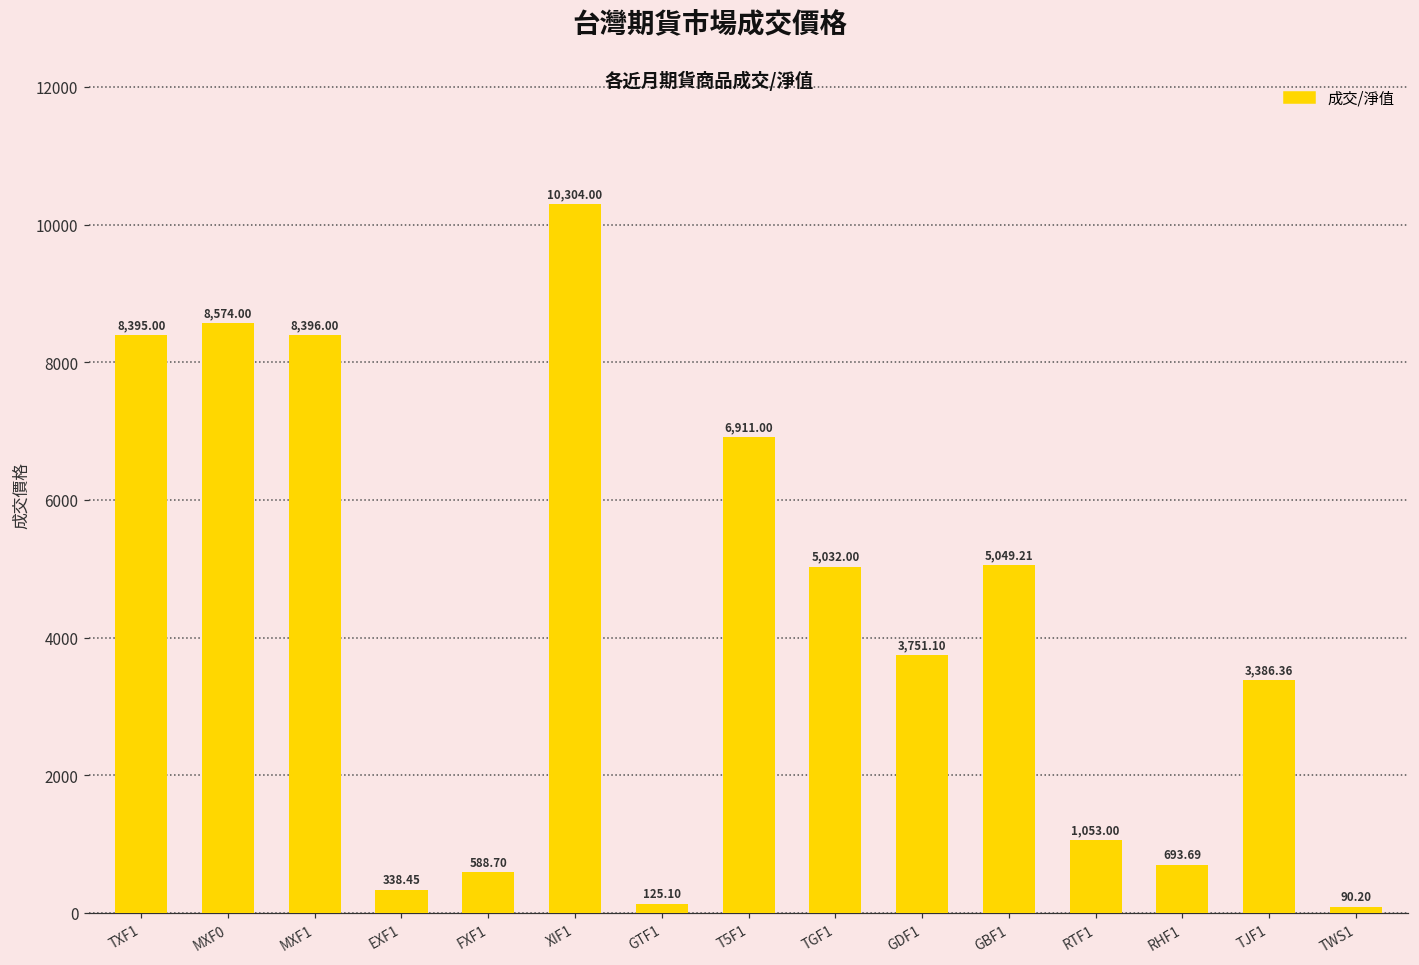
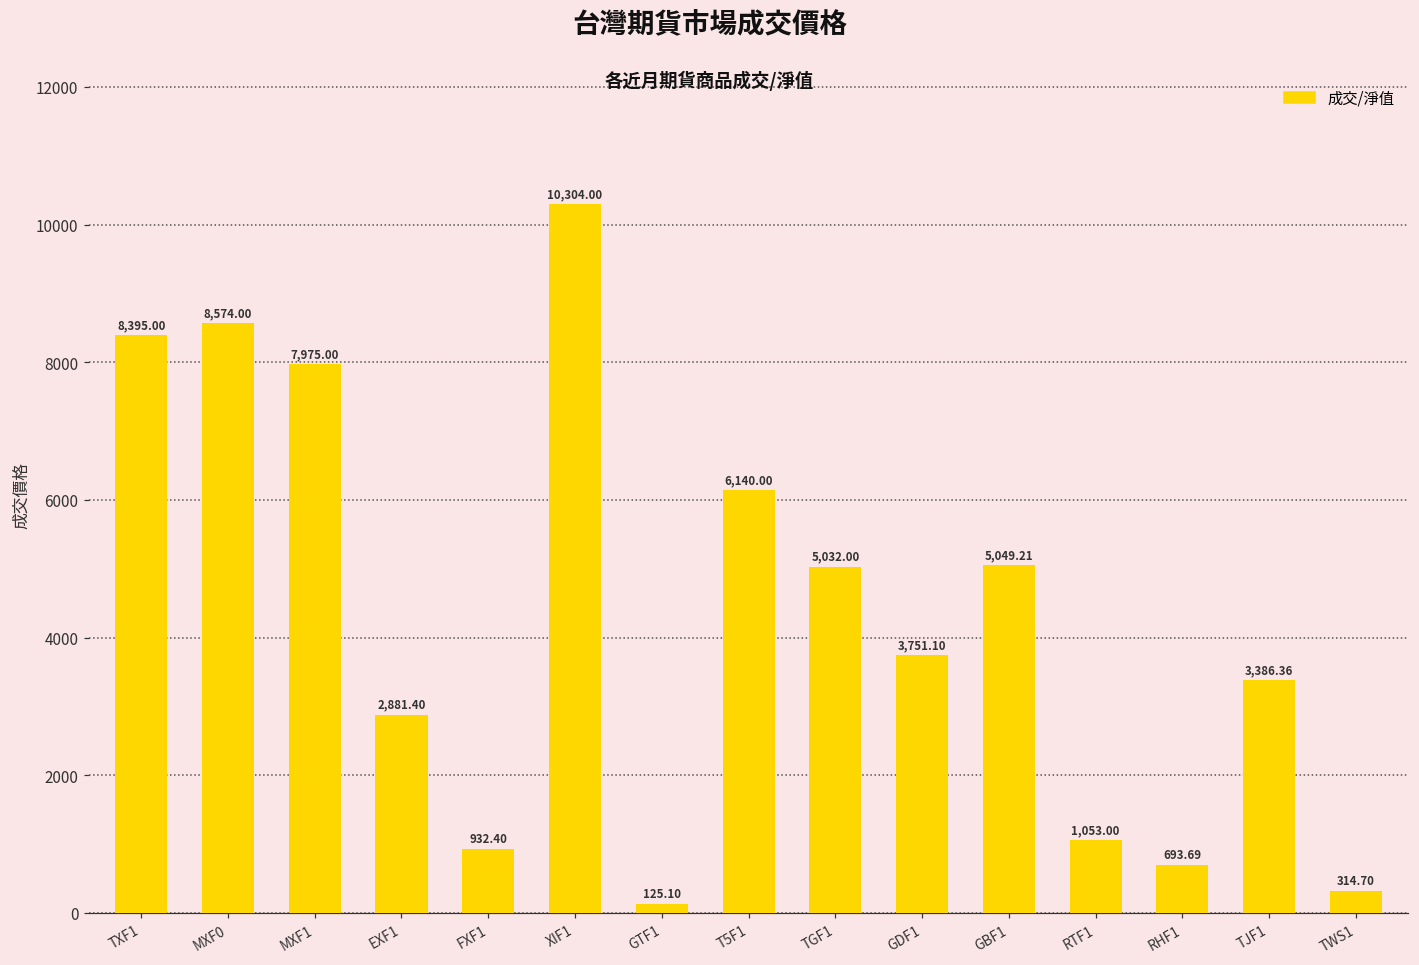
  {
    "TXF1": "8,395.00",
    "MXF0": "8,574.00",
-   "MXF1": "8,396.00",
-   "EXF1": "338.45",
-   "FXF1": "588.70",
+   "MXF1": "7,975.00",
+   "EXF1": "2,881.40",
+   "FXF1": "932.40",
    "XIF1": "10,304.00",
    "GTF1": "125.10",
-   "T5F1": "6,911.00",
+   "T5F1": "6,140.00",
    "TGF1": "5,032.00",
    "GDF1": "3,751.10",
    "GBF1": "5,049.21",
    "RTF1": "1,053.00",
    "RHF1": "693.69",
    "TJF1": "3,386.36",
-   "TWS1": "90.20"
+   "TWS1": "314.70"
  }
